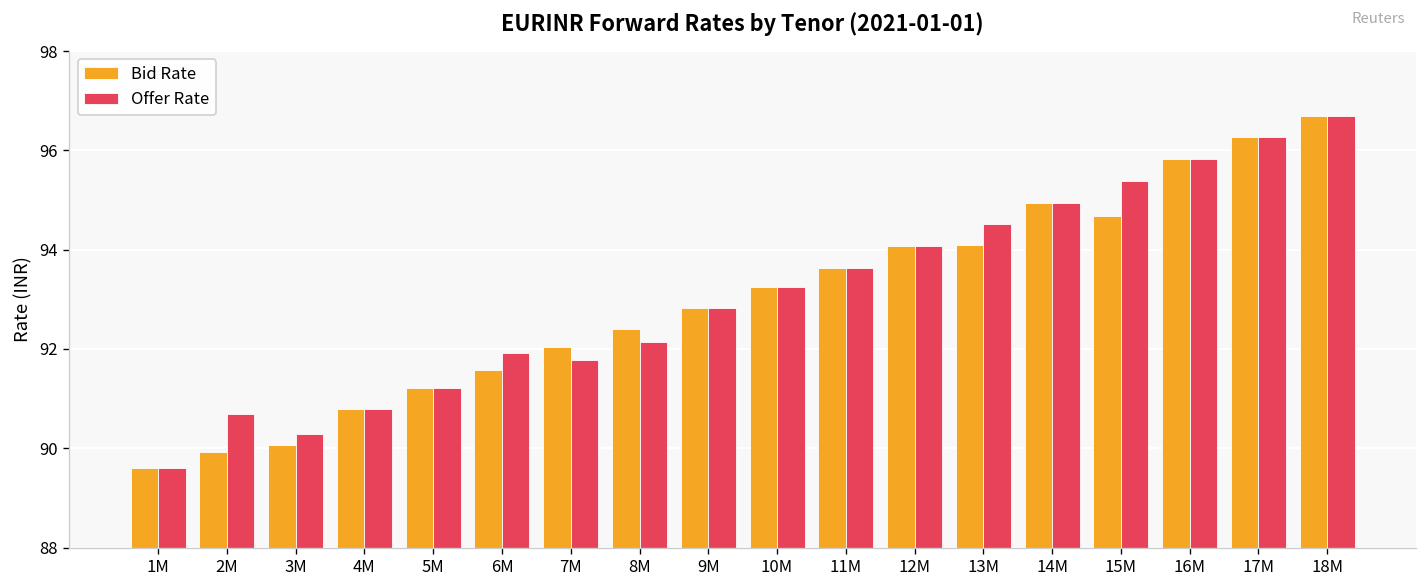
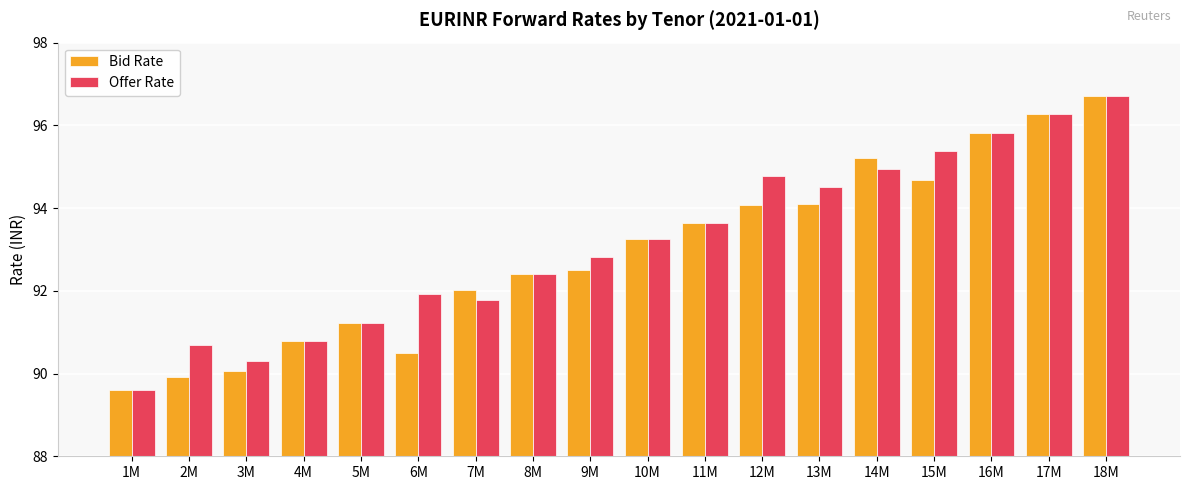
  {
    "Bid Rate": {
      "1M": 89.6,
      "2M": 89.9,
      "3M": 90.1,
      "4M": 90.8,
      "5M": 91.2,
-     "6M": 91.6,
+     "6M": 90.5,
      "7M": 92.0,
      "8M": 92.4,
-     "9M": 92.8,
+     "9M": 92.5,
      "10M": 93.2,
      "11M": 93.6,
      "12M": 94.1,
      "13M": 94.1,
-     "14M": 94.9,
+     "14M": 95.2,
      "15M": 94.7,
      "16M": 95.8,
      "17M": 96.3,
      "18M": 96.7
    },
    "Offer Rate": {
      "1M": 89.6,
      "2M": 90.7,
      "3M": 90.3,
      "4M": 90.8,
      "5M": 91.2,
      "6M": 91.9,
      "7M": 91.8,
-     "8M": 92.1,
+     "8M": 92.4,
      "9M": 92.8,
      "10M": 93.2,
      "11M": 93.6,
-     "12M": 94.1,
+     "12M": 94.8,
      "13M": 94.5,
      "14M": 94.9,
      "15M": 95.4,
      "16M": 95.8,
      "17M": 96.3,
      "18M": 96.7
    }
  }
